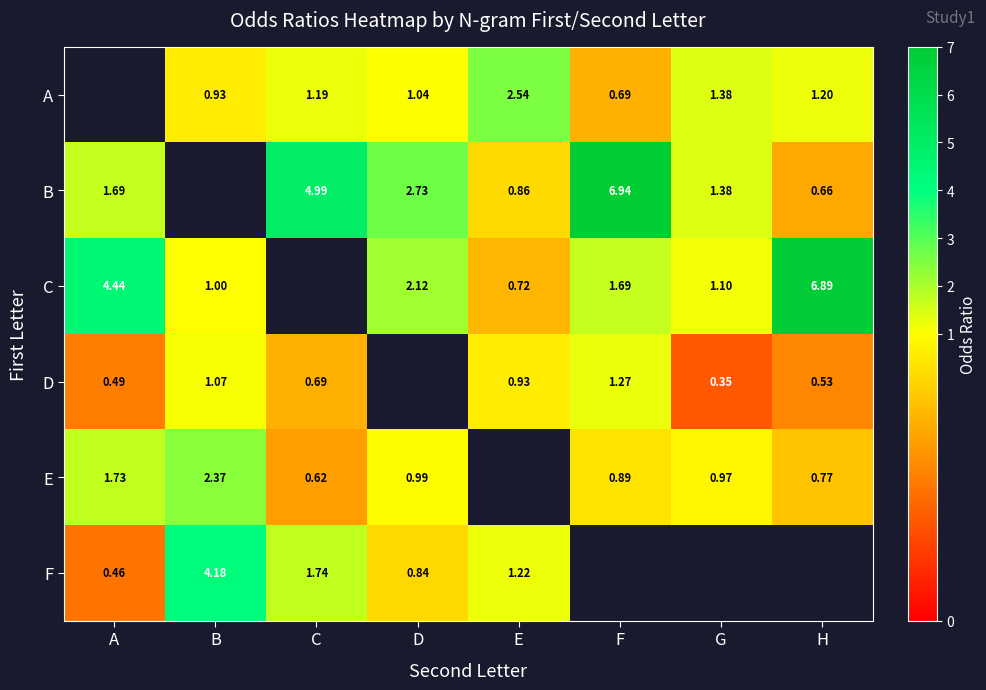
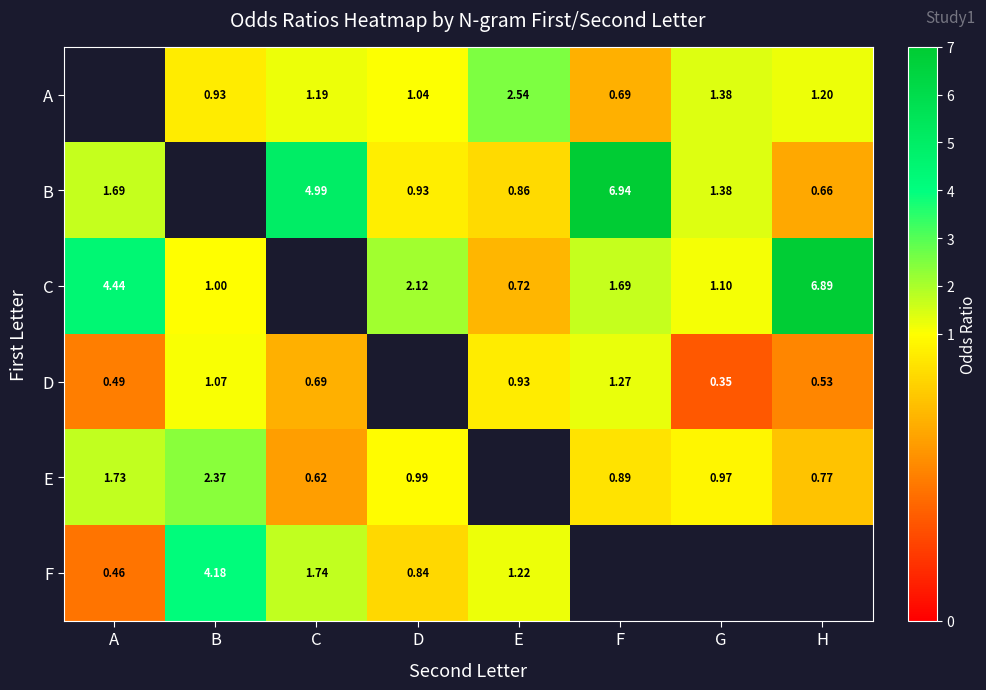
  {
    "A": {
      "B": 0.93,
      "C": 1.19,
      "D": 1.04,
      "E": 2.54,
      "F": 0.69,
      "G": 1.38,
      "H": 1.20
    },
    "B": {
      "A": 1.69,
      "C": 4.99,
-     "D": 2.73,
+     "D": 0.93,
      "E": 0.86,
      "F": 6.94,
      "G": 1.38,
      "H": 0.66
    },
    "C": {
      "A": 4.44,
      "B": 1.00,
      "D": 2.12,
      "E": 0.72,
      "F": 1.69,
      "G": 1.10,
      "H": 6.89
    },
    "D": {
      "A": 0.49,
      "B": 1.07,
      "C": 0.69,
      "E": 0.93,
      "F": 1.27,
      "G": 0.35,
      "H": 0.53
    },
    "E": {
      "A": 1.73,
      "B": 2.37,
      "C": 0.62,
      "D": 0.99,
      "F": 0.89,
      "G": 0.97,
      "H": 0.77
    },
    "F": {
      "A": 0.46,
      "B": 4.18,
      "C": 1.74,
      "D": 0.84,
      "E": 1.22
    }
  }
